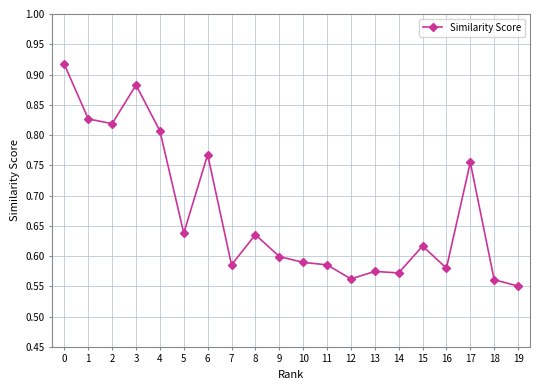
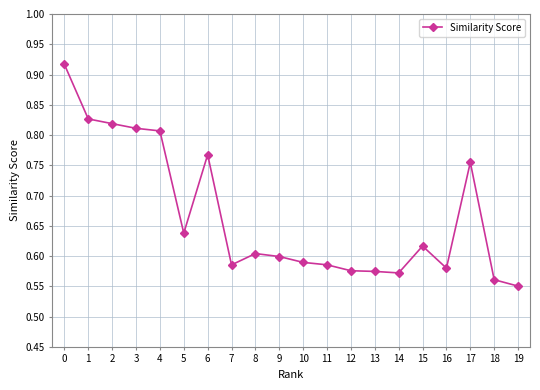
  {
    "0": 0.92,
    "1": 0.83,
    "2": 0.82,
-   "3": 0.88,
+   "3": 0.81,
    "4": 0.81,
    "5": 0.64,
    "6": 0.77,
    "7": 0.59,
-   "8": 0.64,
+   "8": 0.60,
    "9": 0.60,
    "10": 0.59,
    "11": 0.59,
-   "12": 0.56,
+   "12": 0.58,
    "13": 0.57,
    "14": 0.57,
    "15": 0.62,
    "16": 0.58,
    "17": 0.75,
    "18": 0.56,
    "19": 0.55
  }
